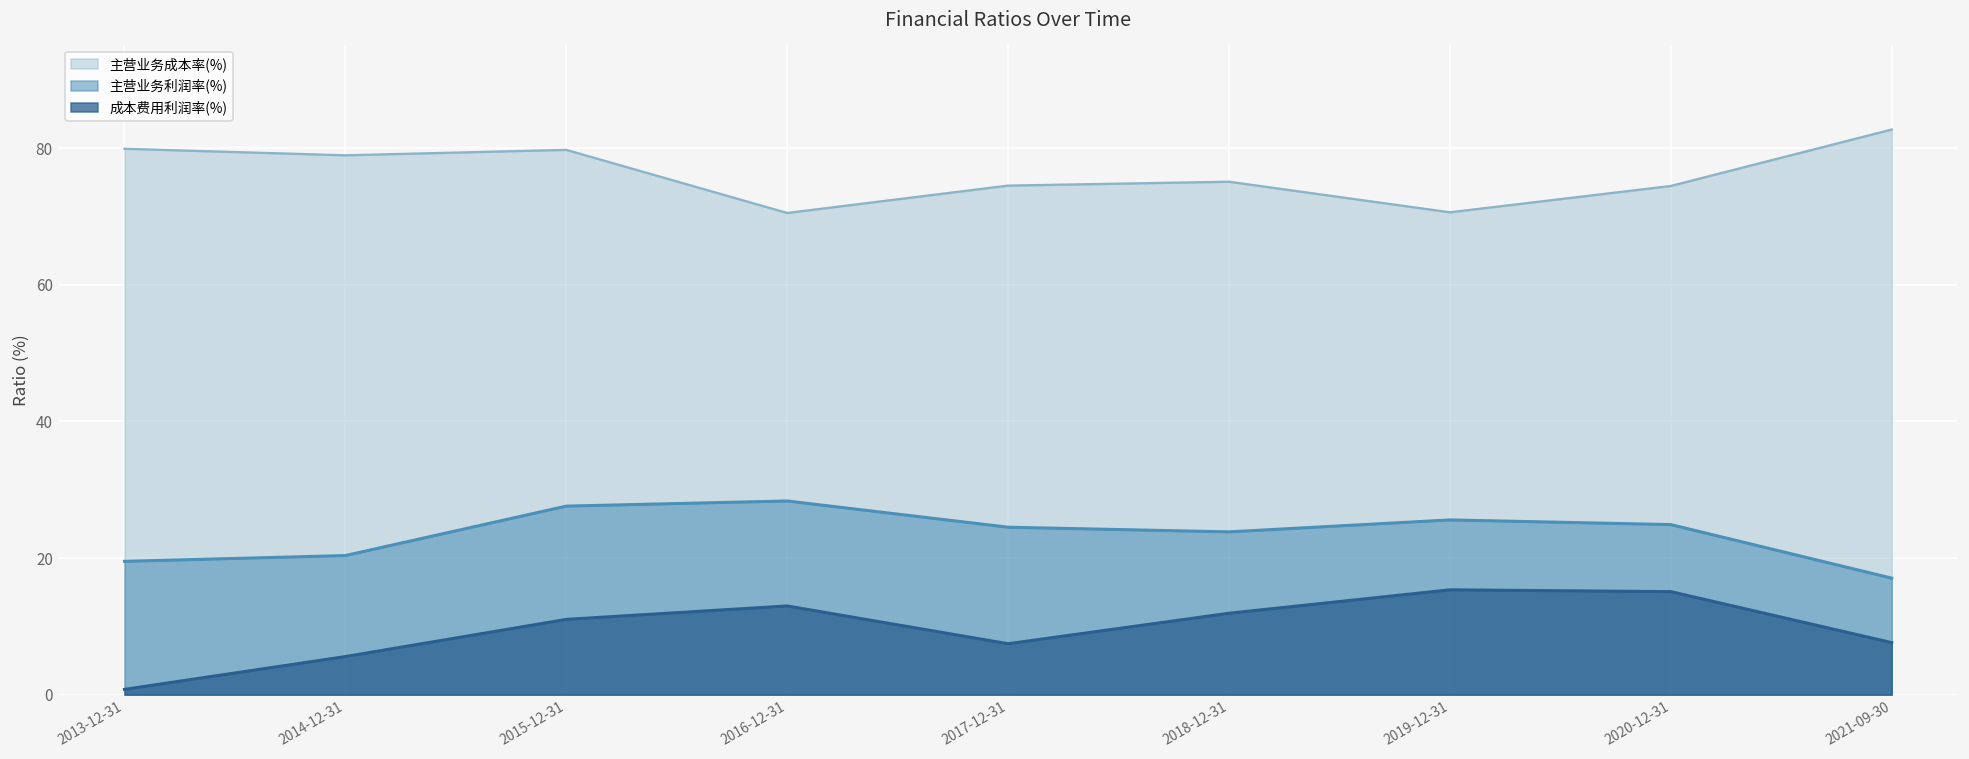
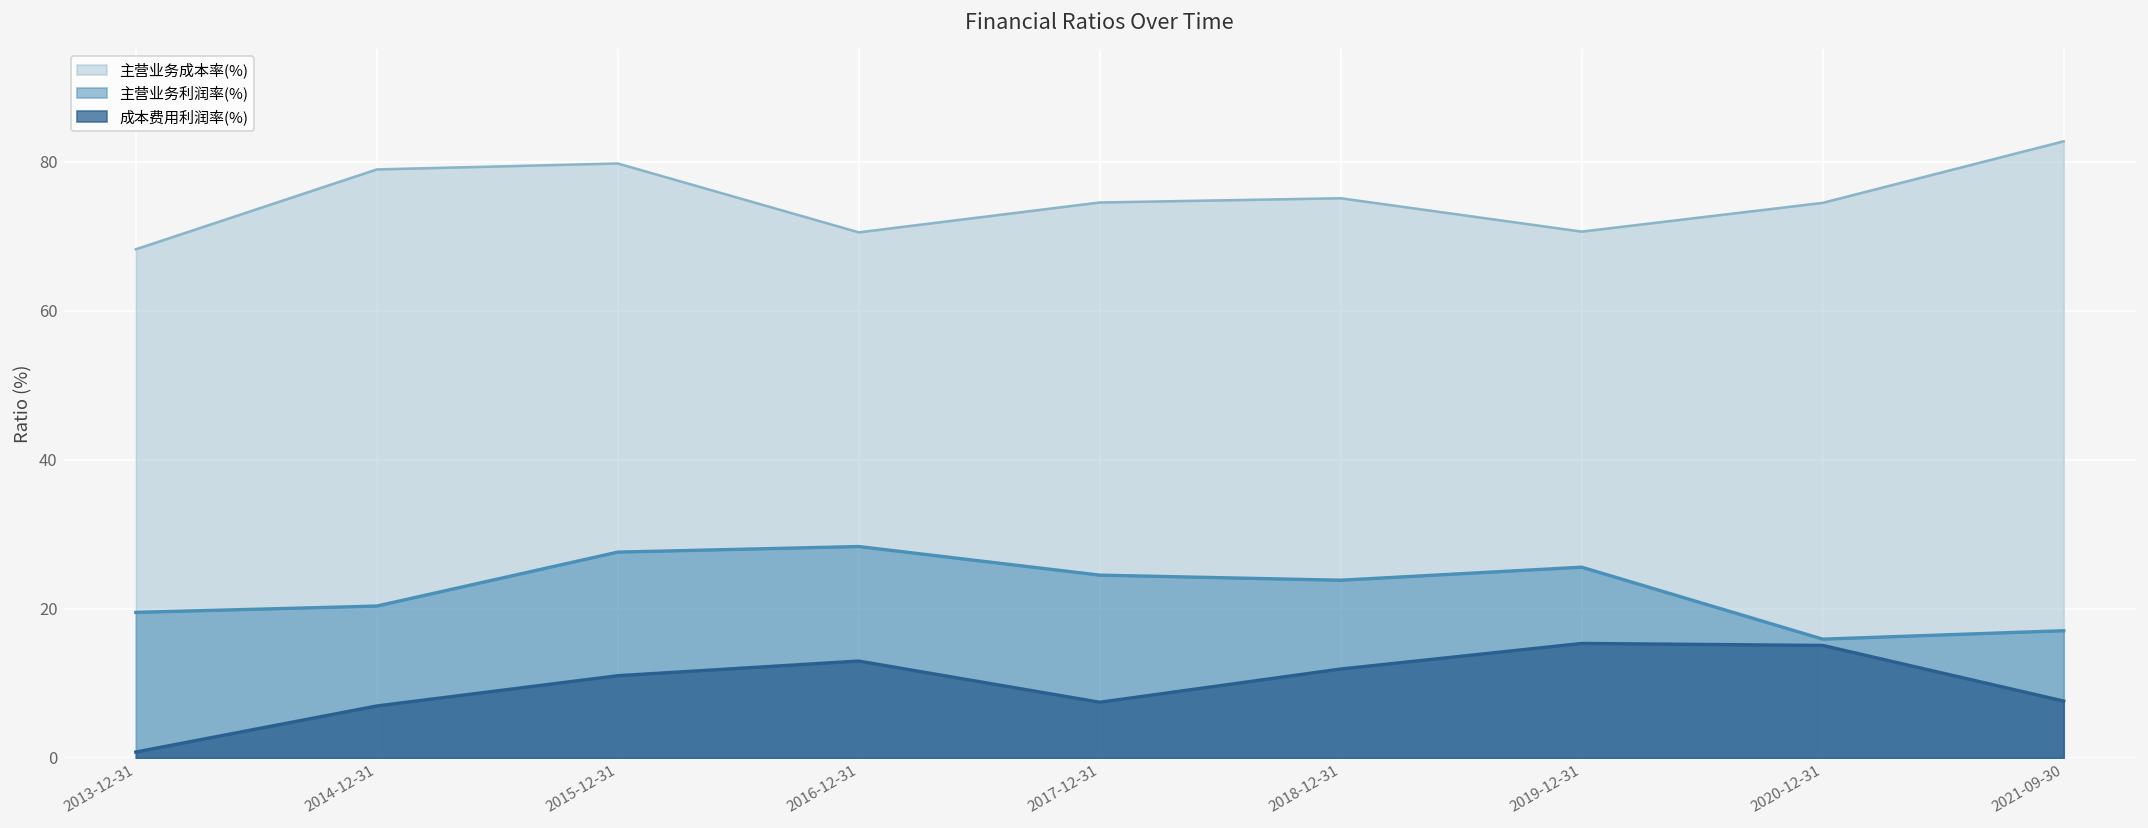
  {
    "主营业务成本率(%)": {
-     "2013-12-31": 80,
+     "2013-12-31": 68,
      "2014-12-31": 79,
      "2015-12-31": 80,
      "2016-12-31": 71,
      "2017-12-31": 75,
      "2018-12-31": 75,
      "2019-12-31": 71,
      "2020-12-31": 74,
      "2021-09-30": 83
    },
    "主营业务利润率(%)": {
      "2013-12-31": 20,
      "2014-12-31": 20,
      "2015-12-31": 28,
      "2016-12-31": 28,
      "2017-12-31": 25,
      "2018-12-31": 24,
      "2019-12-31": 26,
-     "2020-12-31": 25,
+     "2020-12-31": 16,
      "2021-09-30": 17
    },
    "成本费用利润率(%)": {
      "2013-12-31": 1,
-     "2014-12-31": 6,
+     "2014-12-31": 7,
      "2015-12-31": 11,
      "2016-12-31": 13,
      "2017-12-31": 7,
      "2018-12-31": 12,
      "2019-12-31": 15,
      "2020-12-31": 15,
      "2021-09-30": 8
    }
  }
